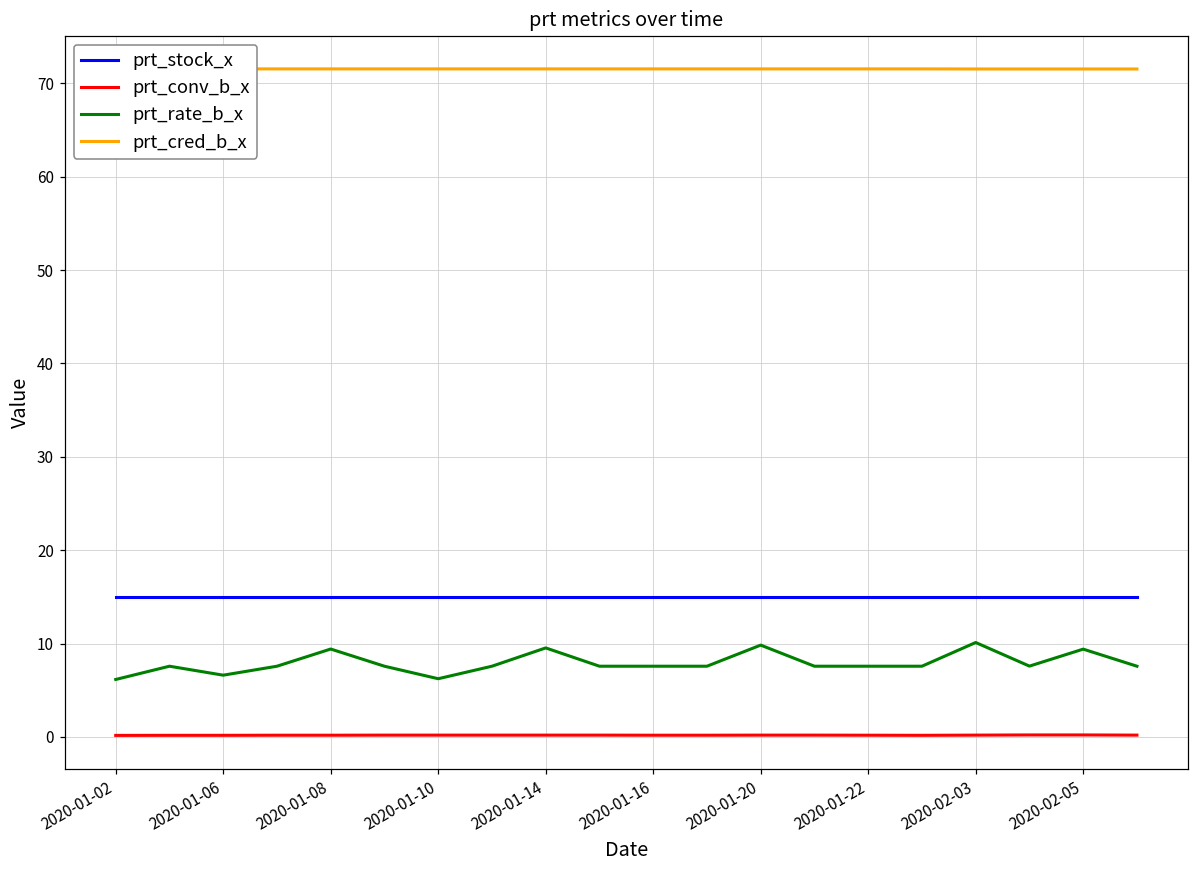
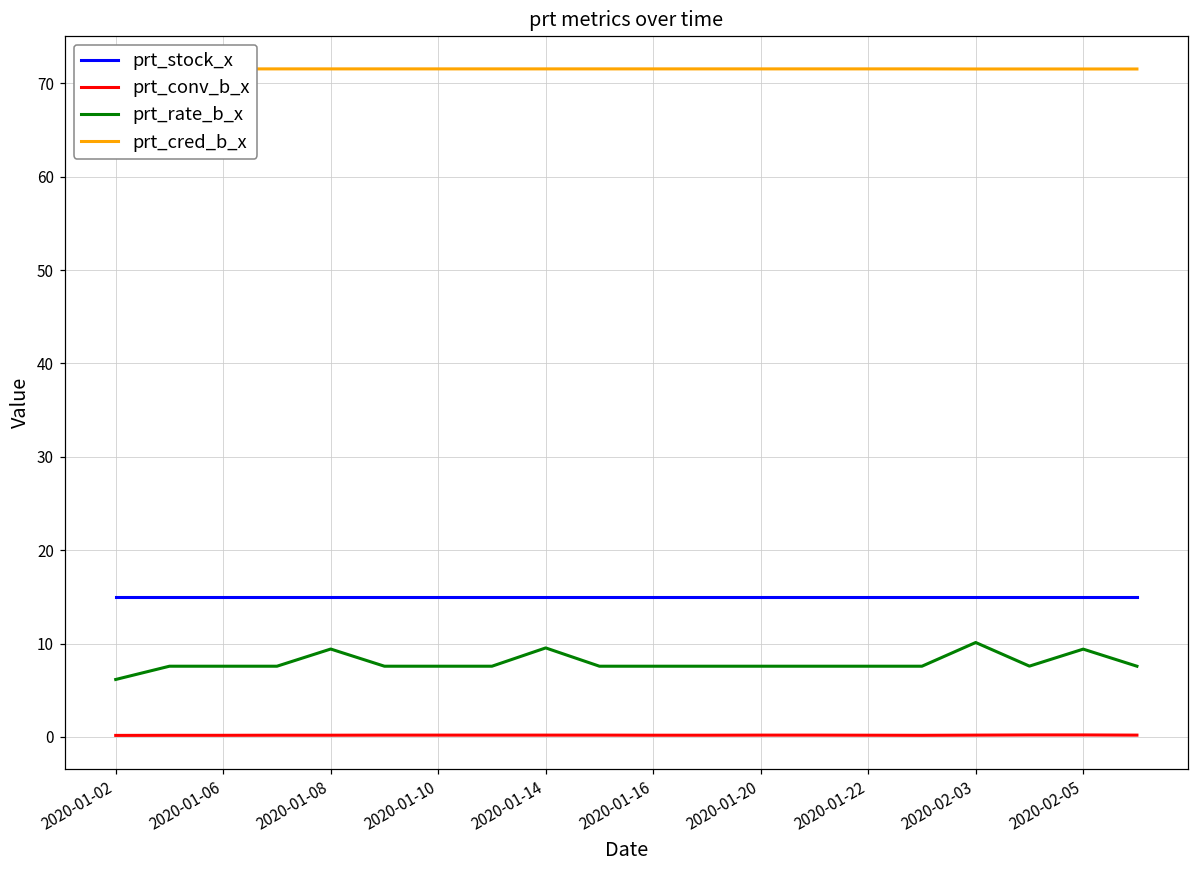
  {
    "prt_stock_x": {
      "2020-01-02": 15,
      "2020-01-06": 15,
      "2020-01-08": 15,
      "2020-01-10": 15,
      "2020-01-14": 15,
      "2020-01-16": 15,
      "2020-01-20": 15,
      "2020-01-22": 15,
      "2020-02-03": 15,
      "2020-02-05": 15
    },
    "prt_conv_b_x": {
      "2020-01-02": 0,
      "2020-01-06": 0,
      "2020-01-08": 0,
      "2020-01-10": 0,
      "2020-01-14": 0,
      "2020-01-16": 0,
      "2020-01-20": 0,
      "2020-01-22": 0,
      "2020-02-03": 0,
      "2020-02-05": 0
    },
    "prt_rate_b_x": {
      "2020-01-02": 6,
-     "2020-01-06": 7,
+     "2020-01-06": 8,
      "2020-01-08": 9,
-     "2020-01-10": 6,
+     "2020-01-10": 8,
      "2020-01-14": 10,
      "2020-01-16": 8,
-     "2020-01-20": 10,
+     "2020-01-20": 8,
      "2020-01-22": 8,
      "2020-02-03": 10,
      "2020-02-05": 9
    },
    "prt_cred_b_x": {
      "2020-01-08": 72,
      "2020-01-10": 72,
      "2020-01-14": 72,
      "2020-01-16": 72,
      "2020-01-20": 72,
      "2020-01-22": 72,
      "2020-02-03": 72,
      "2020-02-05": 72
    }
  }
